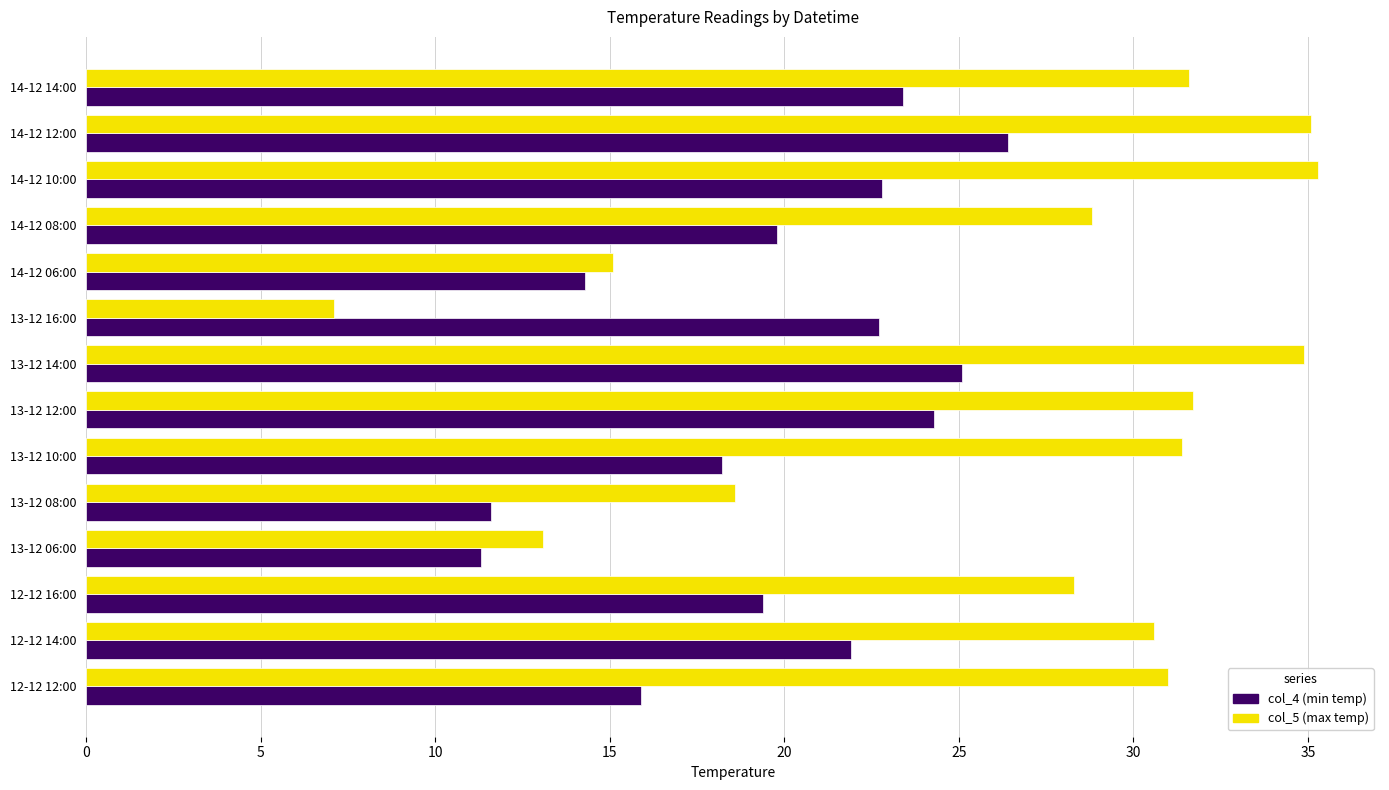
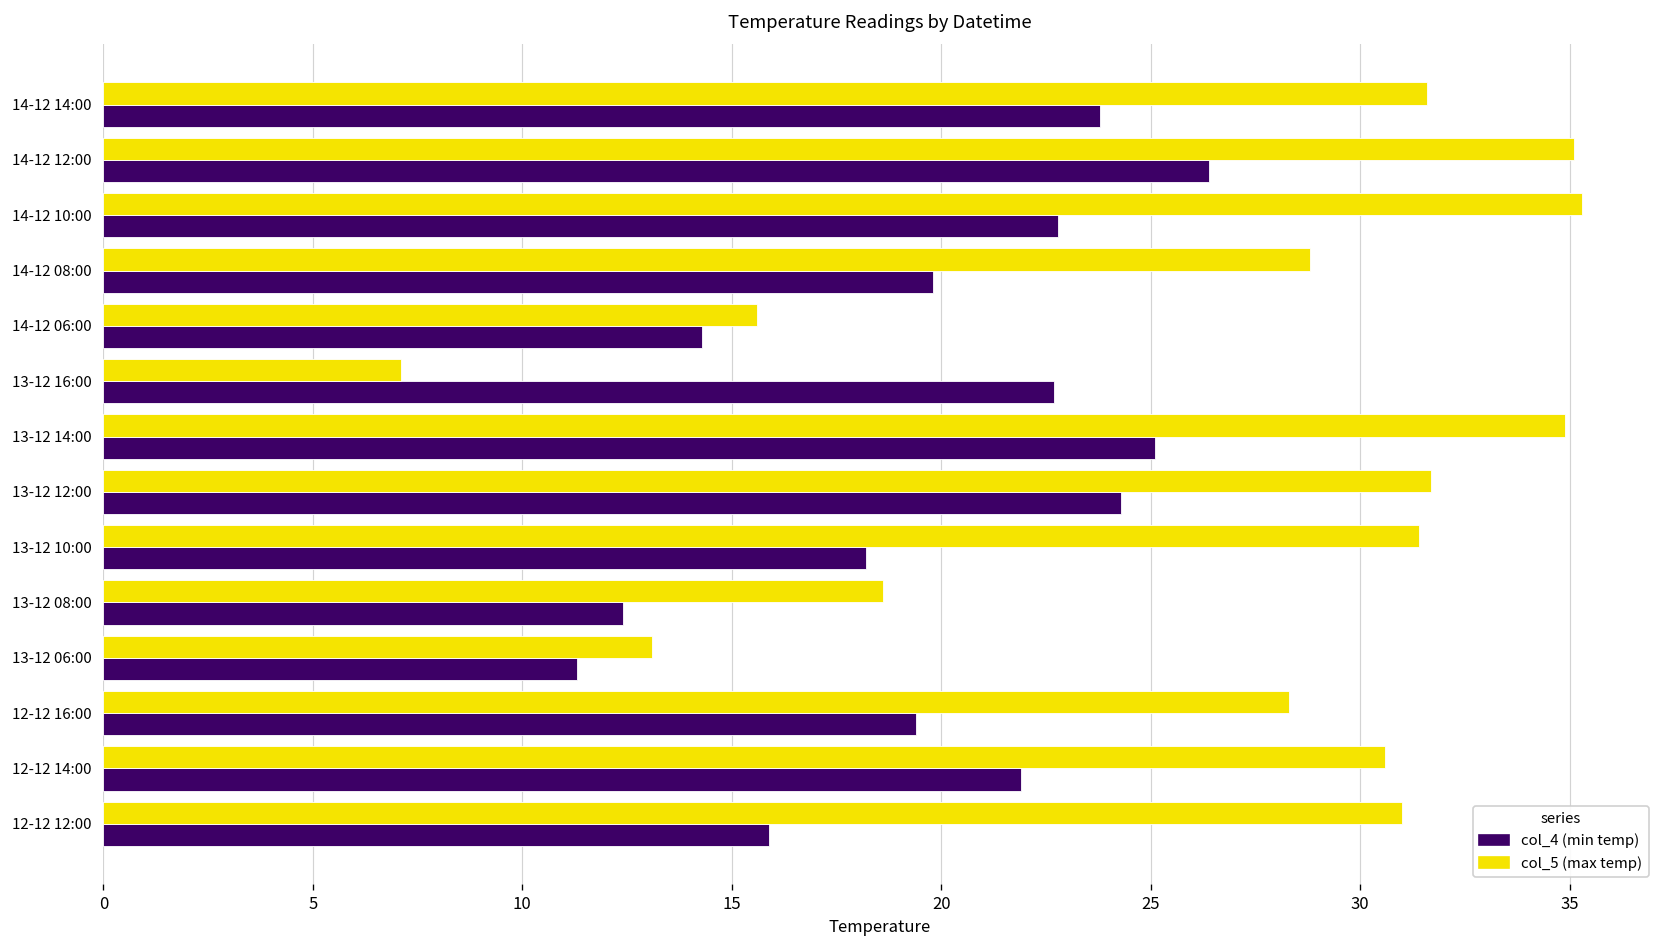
  {
    "col_4 (min temp)": {
-     "14-12 14:00": 23.4,
+     "14-12 14:00": 23.8,
      "14-12 12:00": 26.4,
      "14-12 10:00": 22.8,
      "14-12 08:00": 19.8,
      "14-12 06:00": 14.3,
      "13-12 16:00": 22.7,
      "13-12 14:00": 25.1,
      "13-12 12:00": 24.3,
      "13-12 10:00": 18.2,
-     "13-12 08:00": 11.6,
+     "13-12 08:00": 12.4,
      "13-12 06:00": 11.3,
      "12-12 16:00": 19.4,
      "12-12 14:00": 21.9,
      "12-12 12:00": 15.9
    },
    "col_5 (max temp)": {
      "14-12 14:00": 31.6,
      "14-12 12:00": 35.1,
      "14-12 10:00": 35.3,
      "14-12 08:00": 28.8,
-     "14-12 06:00": 15.1,
+     "14-12 06:00": 15.6,
      "13-12 16:00": 7.1,
      "13-12 14:00": 34.9,
      "13-12 12:00": 31.7,
      "13-12 10:00": 31.4,
      "13-12 08:00": 18.6,
      "13-12 06:00": 13.1,
      "12-12 16:00": 28.3,
      "12-12 14:00": 30.6,
      "12-12 12:00": 31.0
    }
  }
